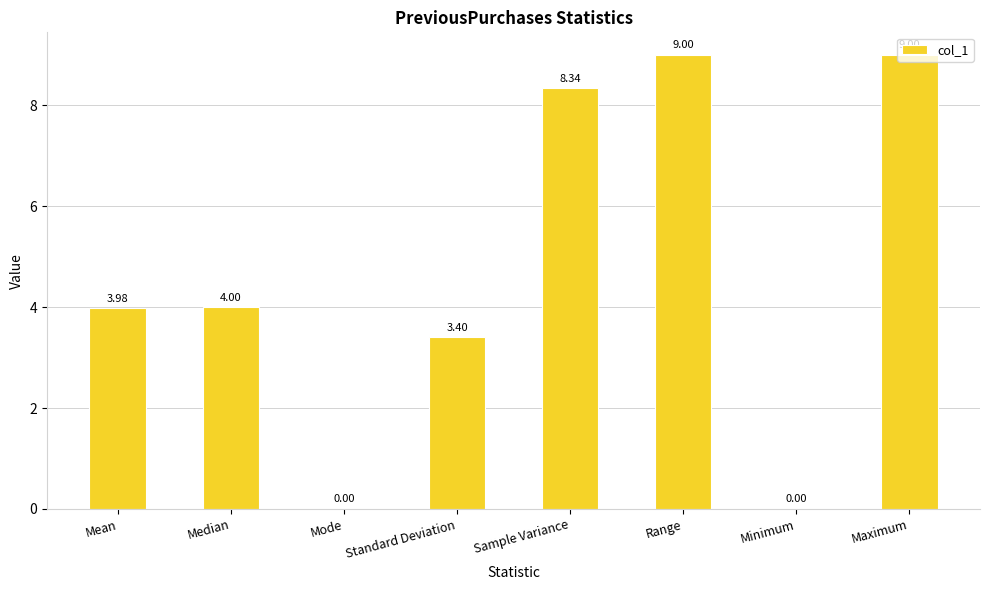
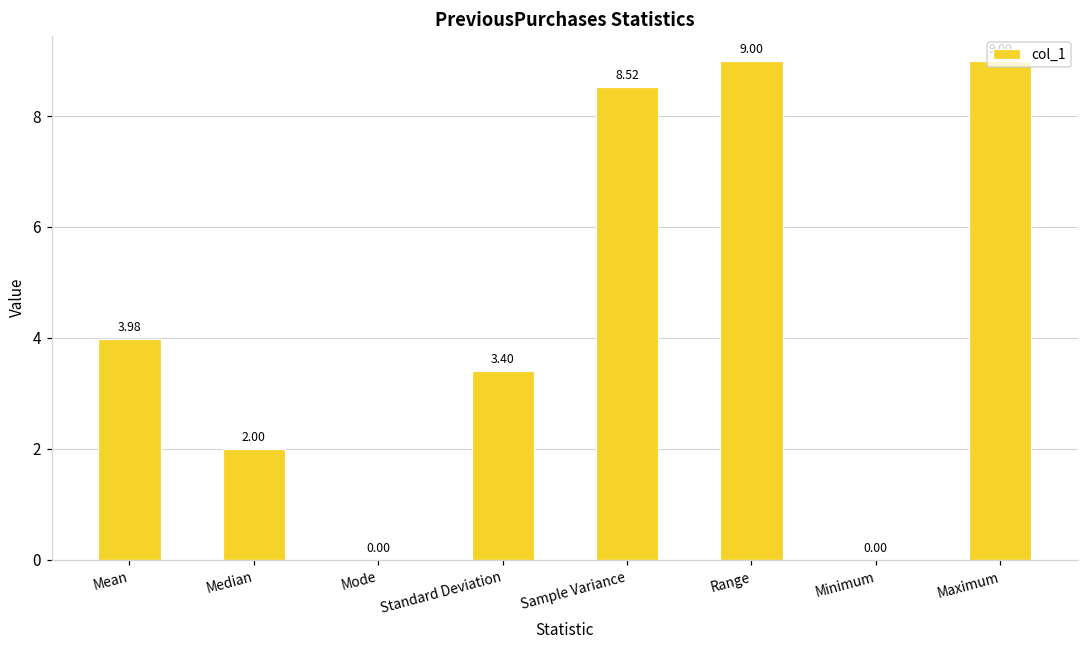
  {
    "Mean": 3.98,
-   "Median": 4.00,
+   "Median": 2.00,
    "Mode": 0.00,
    "Standard Deviation": 3.40,
-   "Sample Variance": 8.34,
+   "Sample Variance": 8.52,
    "Range": 9.00,
    "Minimum": 0.00
  }
